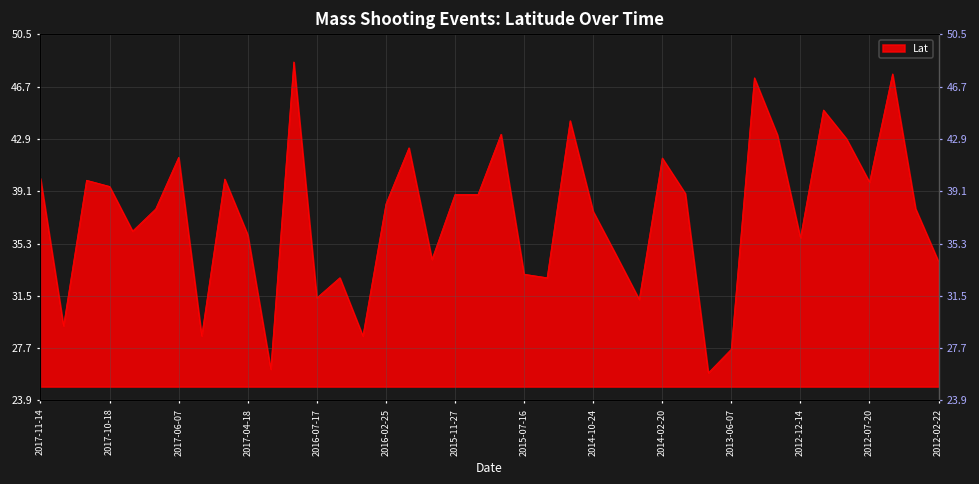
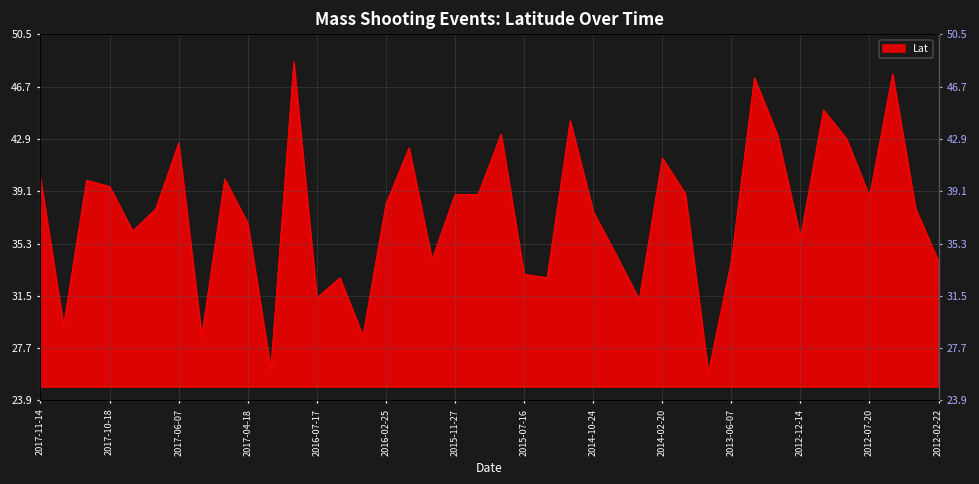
  {
    "2017-11-14": 40.0,
    "2017-10-18": 39.4,
-   "2017-06-07": 41.5,
-   "2017-04-18": 35.9,
+   "2017-06-07": 42.6,
+   "2017-04-18": 36.7,
    "2016-07-17": 31.3,
    "2016-02-25": 38.1,
    "2015-11-27": 38.8,
    "2015-07-16": 33.0,
    "2014-10-24": 37.6,
    "2014-02-20": 41.5,
-   "2013-06-07": 27.6,
+   "2013-06-07": 34.0,
    "2012-12-14": 35.7,
-   "2012-07-20": 39.7,
+   "2012-07-20": 38.7,
    "2012-02-22": 33.9
  }
